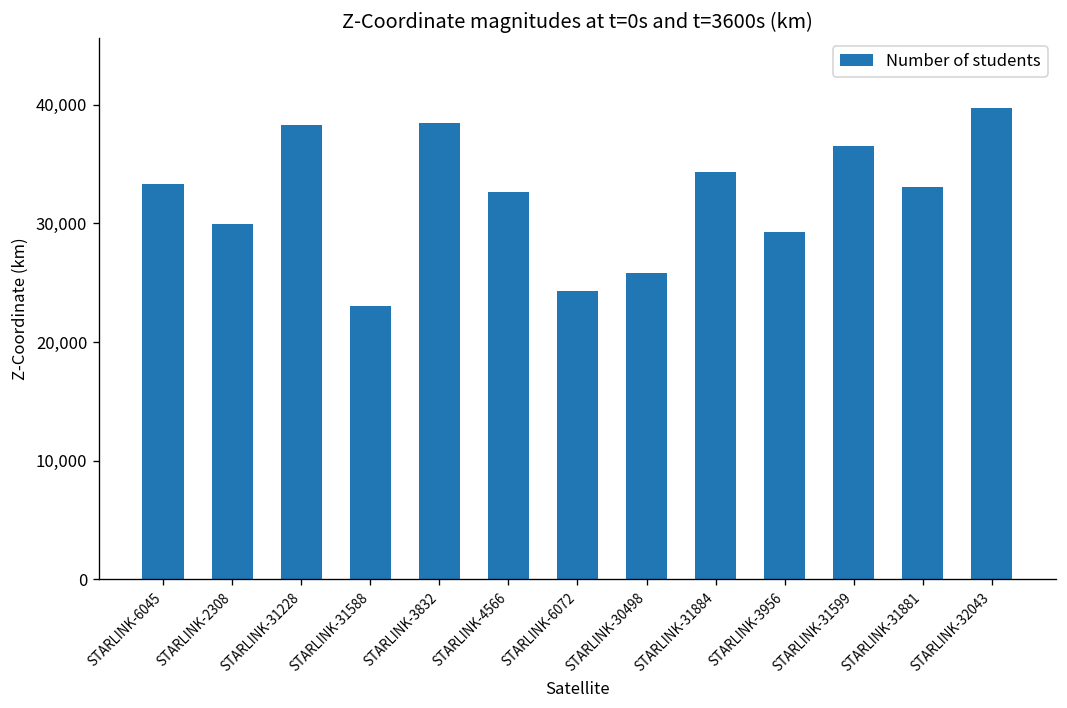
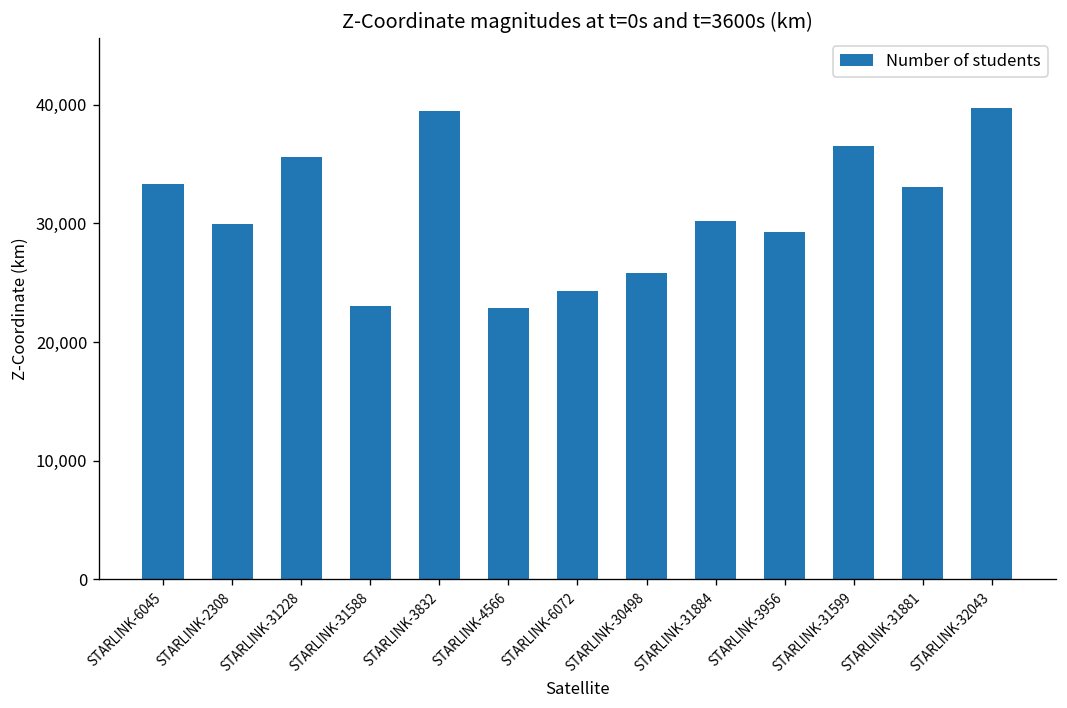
  {
    "STARLINK-6045": "33,000",
    "STARLINK-2308": "30,000",
-   "STARLINK-31228": "38,000",
+   "STARLINK-31228": "36,000",
    "STARLINK-31588": "23,000",
-   "STARLINK-3832": "38,000",
-   "STARLINK-4566": "33,000",
+   "STARLINK-3832": "39,000",
+   "STARLINK-4566": "23,000",
    "STARLINK-6072": "24,000",
    "STARLINK-30498": "26,000",
-   "STARLINK-31884": "34,000",
+   "STARLINK-31884": "30,000",
    "STARLINK-3956": "29,000",
    "STARLINK-31599": "37,000",
    "STARLINK-31881": "33,000",
    "STARLINK-32043": "40,000"
  }
